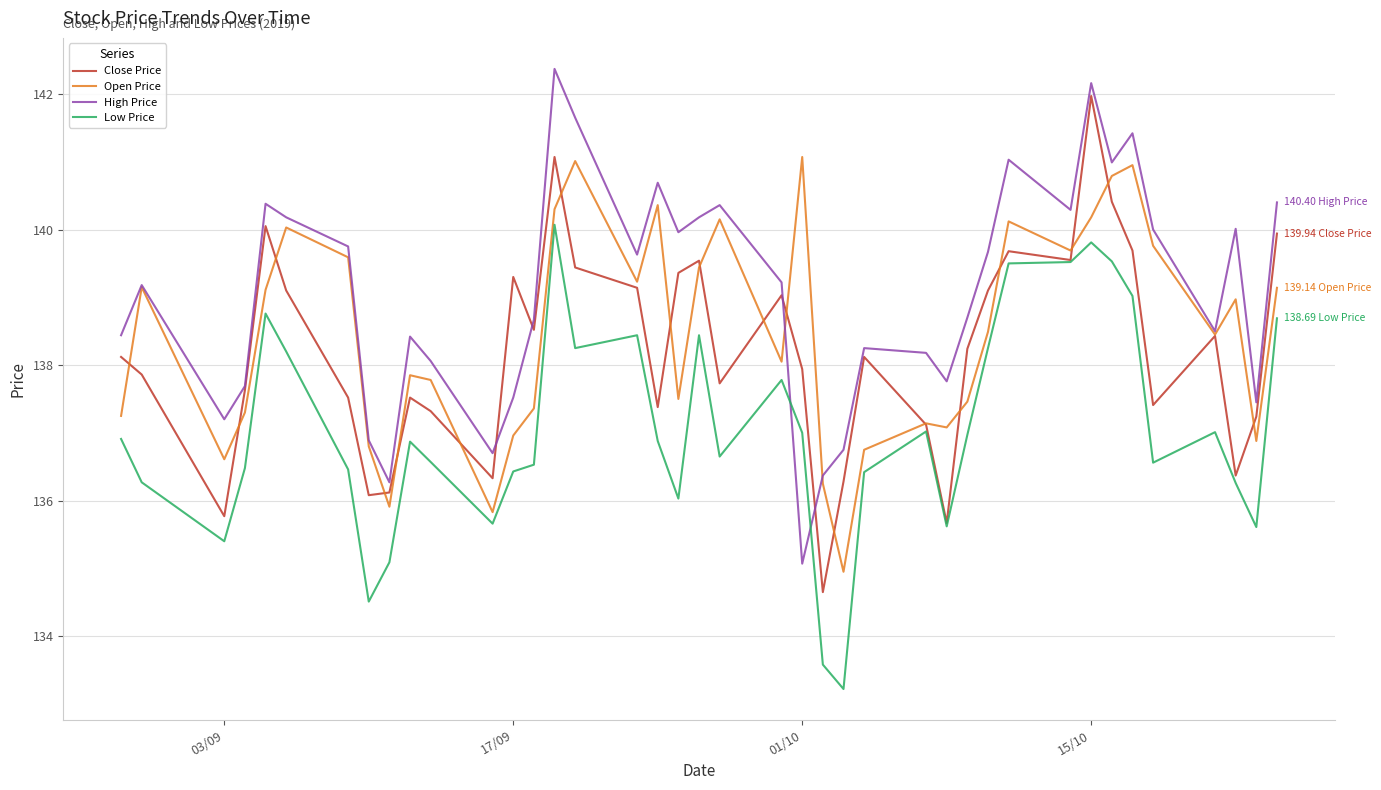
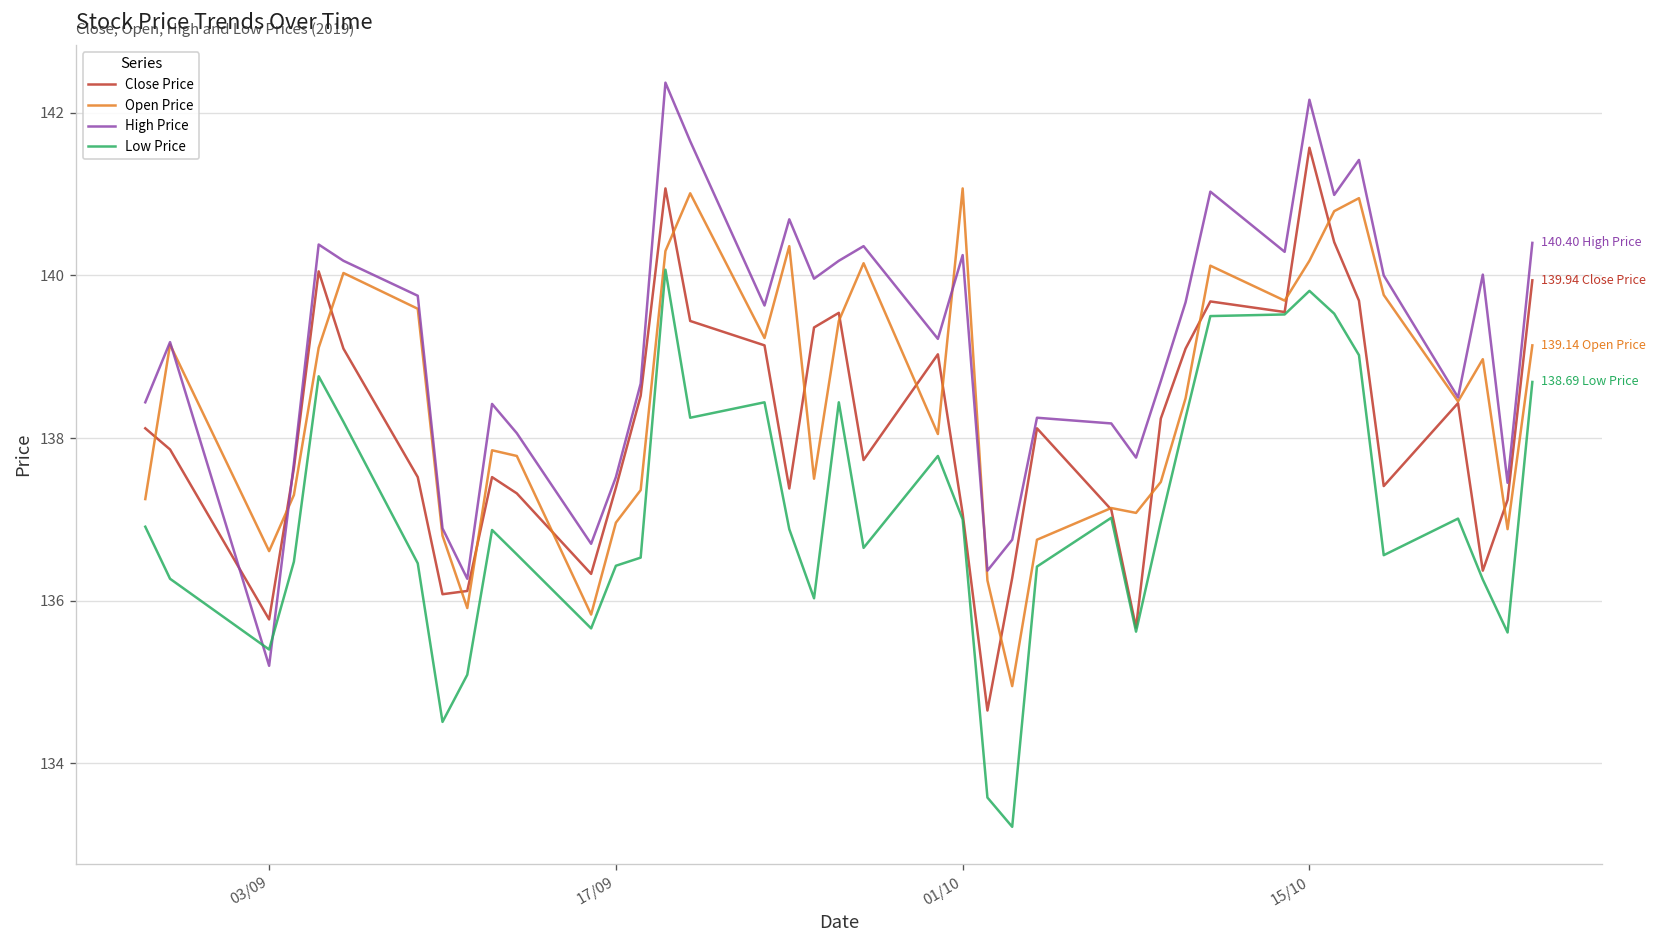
  {
    "Close Price": {
      "03/09": 135.8,
-     "17/09": 139.3,
-     "01/10": 137.9,
-     "15/10": 142.0
+     "17/09": 137.4,
+     "01/10": 137.1,
+     "15/10": 141.6
    },
    "Open Price": {
      "03/09": 136.6,
      "17/09": 137.0,
      "01/10": 141.1,
      "15/10": 140.2
    },
    "High Price": {
-     "03/09": 137.2,
+     "03/09": 135.2,
      "17/09": 137.5,
-     "01/10": 135.1,
+     "01/10": 140.3,
      "15/10": 142.2
    },
    "Low Price": {
      "03/09": 135.4,
      "17/09": 136.4,
      "01/10": 137.0,
      "15/10": 139.8
    }
  }
